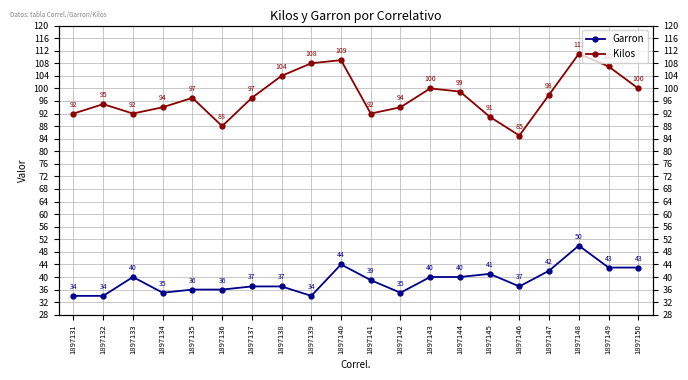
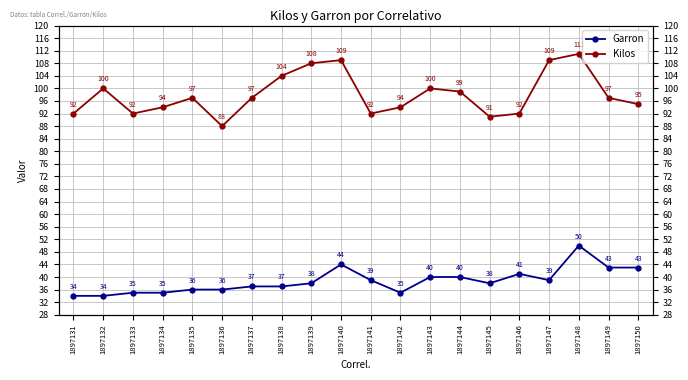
  {
    "Garron": {
      "1897131": 34,
      "1897132": 34,
-     "1897133": 40,
+     "1897133": 35,
      "1897134": 35,
      "1897135": 36,
      "1897136": 36,
      "1897137": 37,
      "1897138": 37,
-     "1897139": 34,
+     "1897139": 38,
      "1897140": 44,
      "1897141": 39,
      "1897142": 35,
      "1897143": 40,
      "1897144": 40,
-     "1897145": 41,
-     "1897146": 37,
-     "1897147": 42,
+     "1897145": 38,
+     "1897146": 41,
+     "1897147": 39,
      "1897148": 50,
      "1897149": 43,
      "1897150": 43
    },
    "Kilos": {
      "1897131": 92,
-     "1897132": 95,
+     "1897132": 100,
      "1897133": 92,
      "1897134": 94,
      "1897135": 97,
      "1897136": 88,
      "1897137": 97,
      "1897138": 104,
      "1897139": 108,
      "1897140": 109,
      "1897141": 92,
      "1897142": 94,
      "1897143": 100,
      "1897144": 99,
      "1897145": 91,
-     "1897146": 85,
-     "1897147": 98,
-     "1897149": 107,
-     "1897150": 100
+     "1897146": 92,
+     "1897147": 109,
+     "1897149": 97,
+     "1897150": 95
    }
  }
